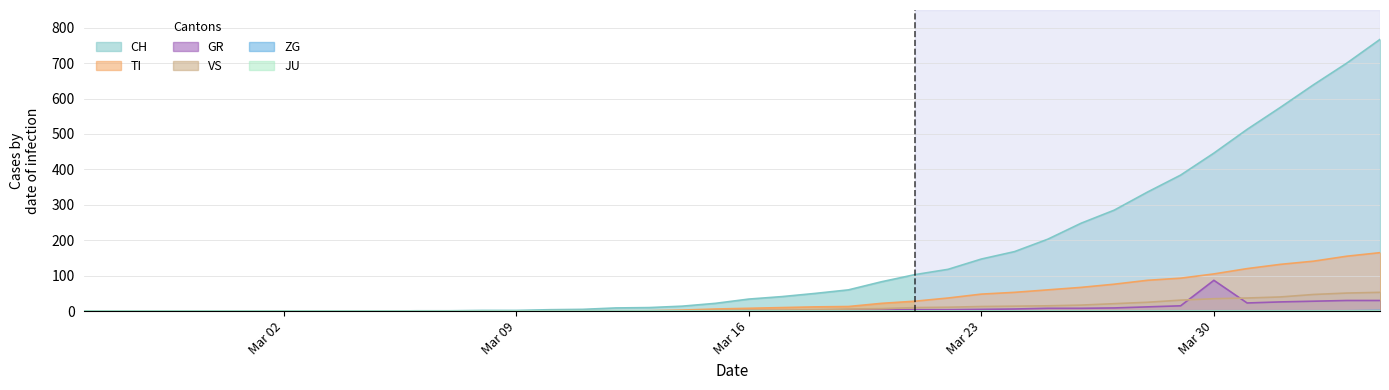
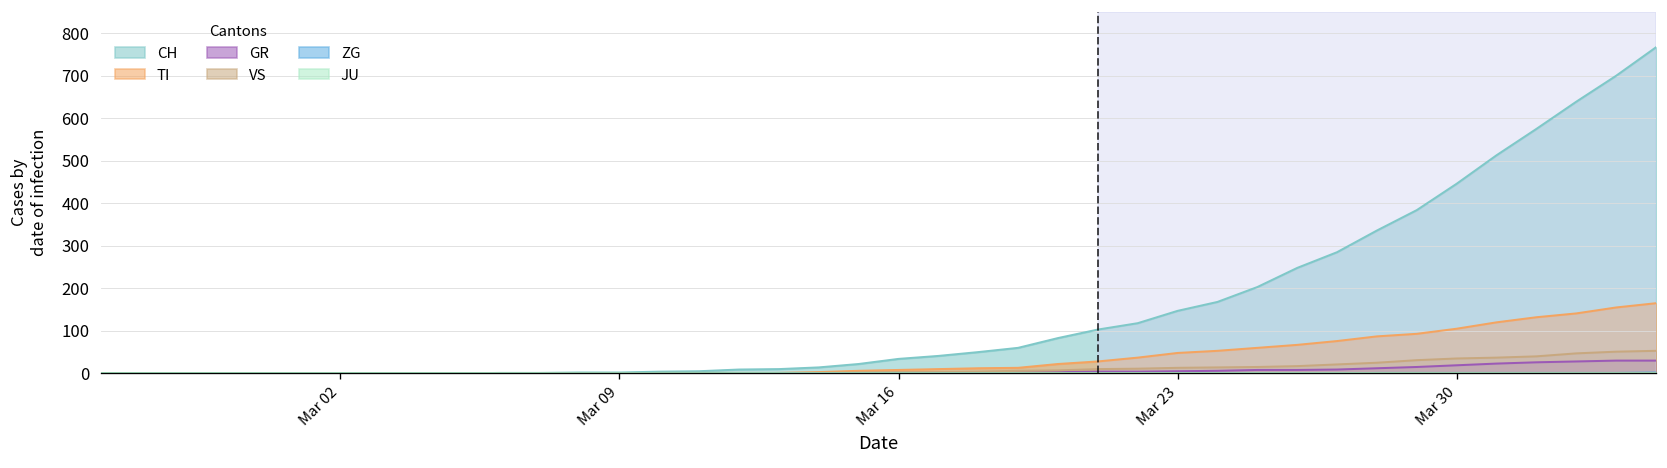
  {
    "GR": {
-     "Mar 30": 90
+     "Mar 30": 20
    }
  }
